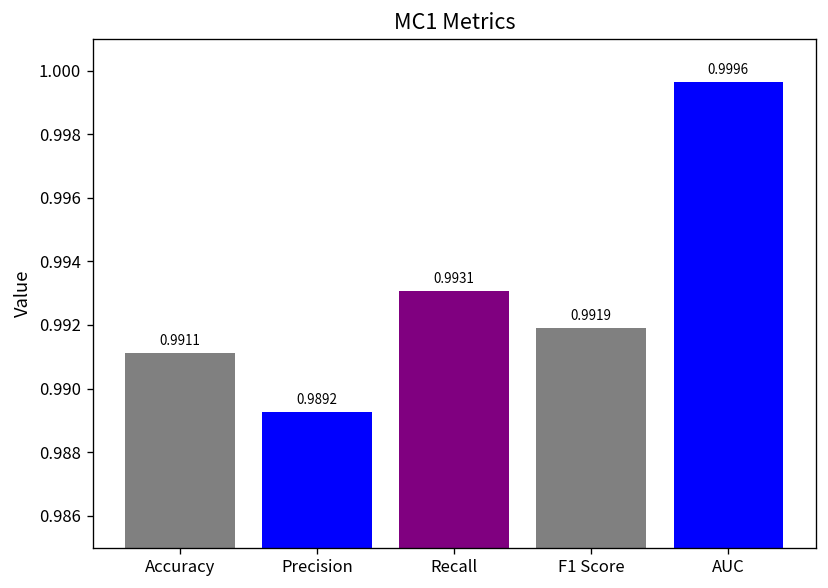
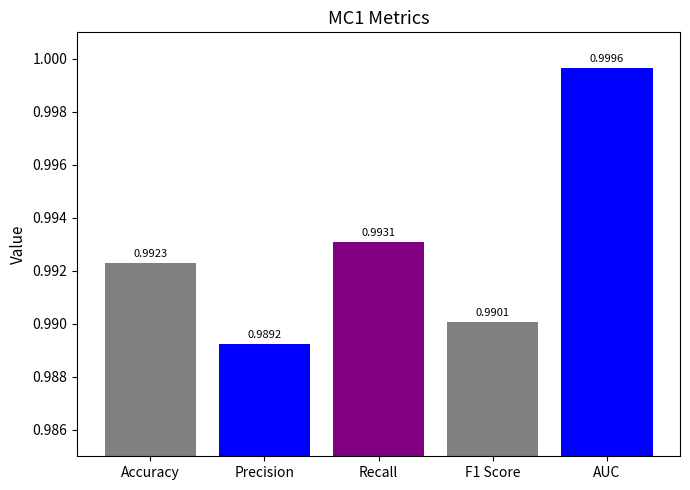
  {
-   "Accuracy": 0.9911,
+   "Accuracy": 0.9923,
    "Precision": 0.9892,
    "Recall": 0.9931,
-   "F1 Score": 0.9919,
+   "F1 Score": 0.9901,
    "AUC": 0.9996
  }
